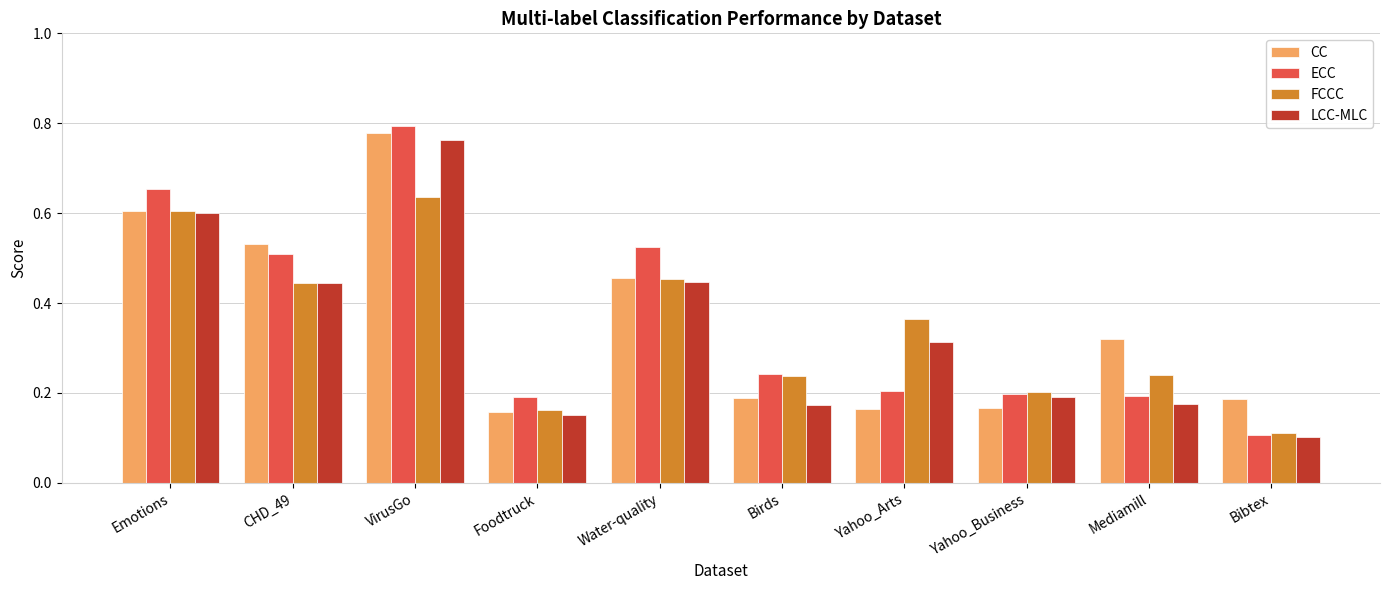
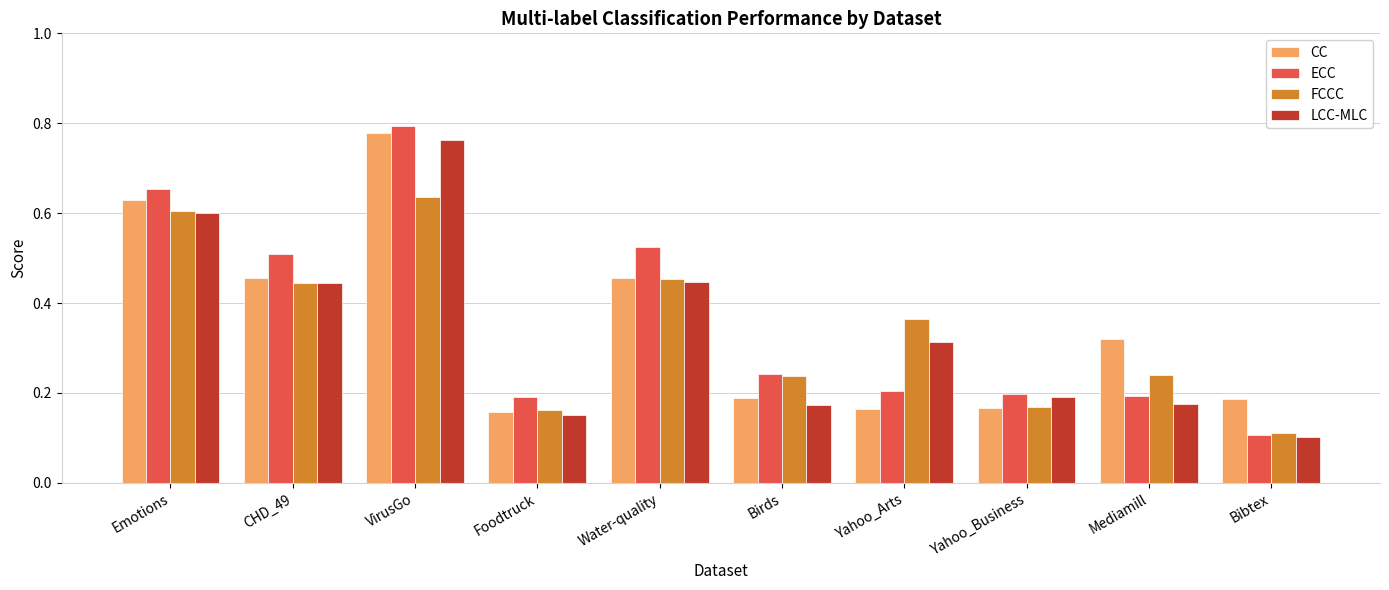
  {
    "CC": {
-     "Emotions": 0.61,
-     "CHD_49": 0.53,
+     "Emotions": 0.63,
+     "CHD_49": 0.46,
      "VirusGo": 0.78,
      "Foodtruck": 0.16,
      "Water-quality": 0.46,
      "Birds": 0.19,
      "Yahoo_Arts": 0.16,
      "Yahoo_Business": 0.17,
      "Mediamill": 0.32,
      "Bibtex": 0.19
    },
    "FCCC": {
      "Emotions": 0.60,
      "CHD_49": 0.44,
      "VirusGo": 0.64,
      "Foodtruck": 0.16,
      "Water-quality": 0.45,
      "Birds": 0.24,
      "Yahoo_Arts": 0.37,
-     "Yahoo_Business": 0.20,
+     "Yahoo_Business": 0.17,
      "Mediamill": 0.24,
      "Bibtex": 0.11
    }
  }
